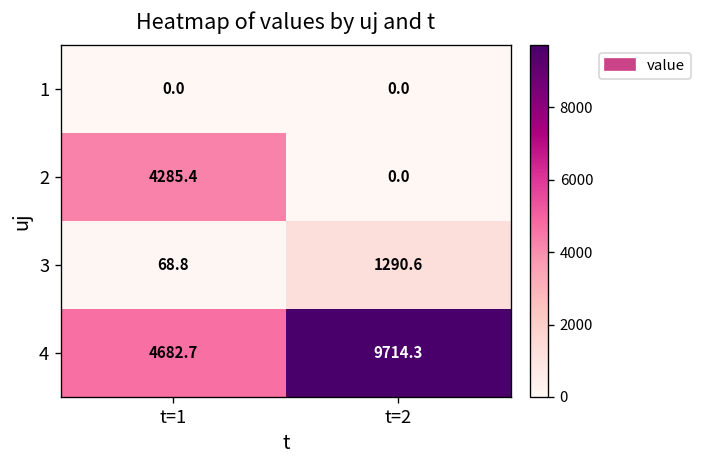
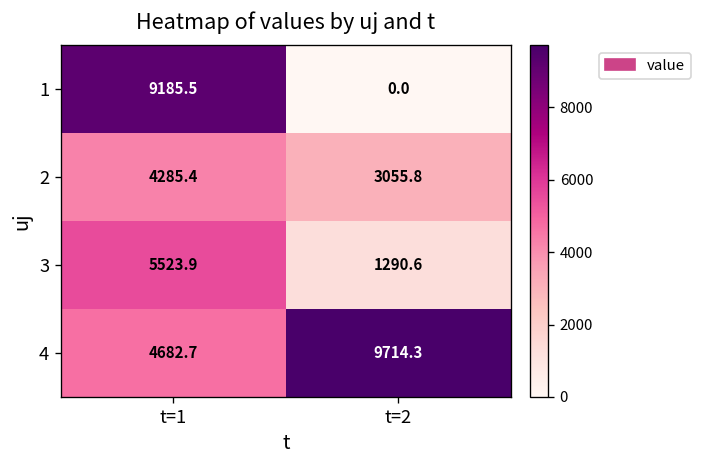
  {
    "1": {
-     "t=1": 0.0,
+     "t=1": 9185.5,
      "t=2": 0.0
    },
    "2": {
      "t=1": 4285.4,
-     "t=2": 0.0
+     "t=2": 3055.8
    },
    "3": {
-     "t=1": 68.8,
+     "t=1": 5523.9,
      "t=2": 1290.6
    },
    "4": {
      "t=1": 4682.7,
      "t=2": 9714.3
    }
  }
